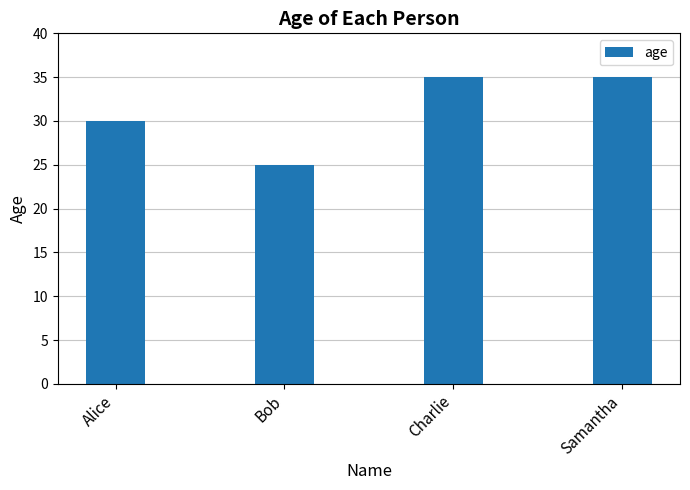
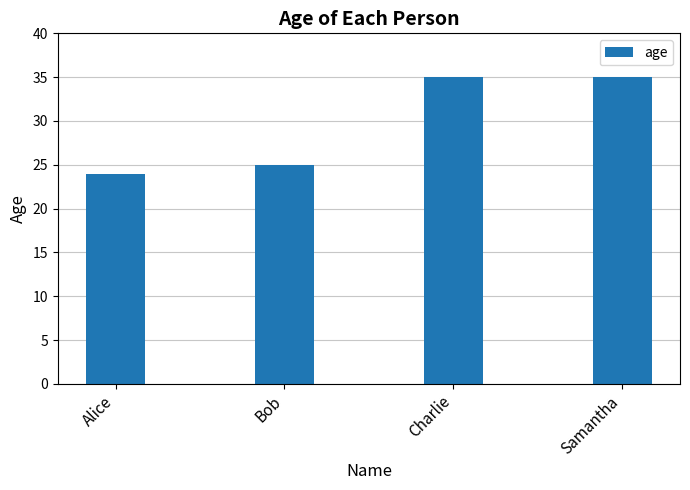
  {
-   "Alice": 30,
+   "Alice": 24,
    "Bob": 25,
    "Charlie": 35,
    "Samantha": 35
  }
